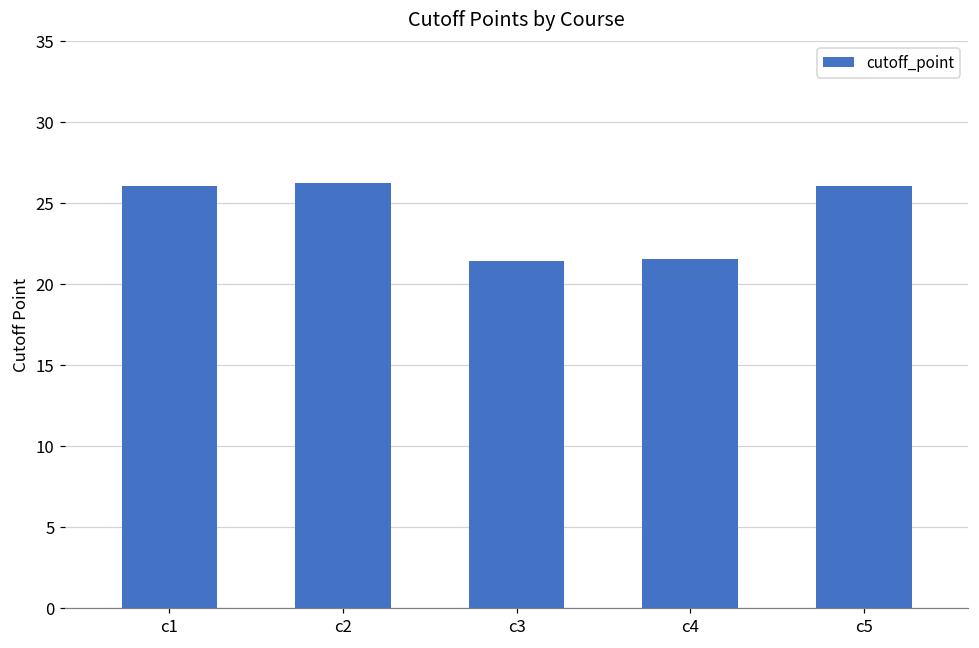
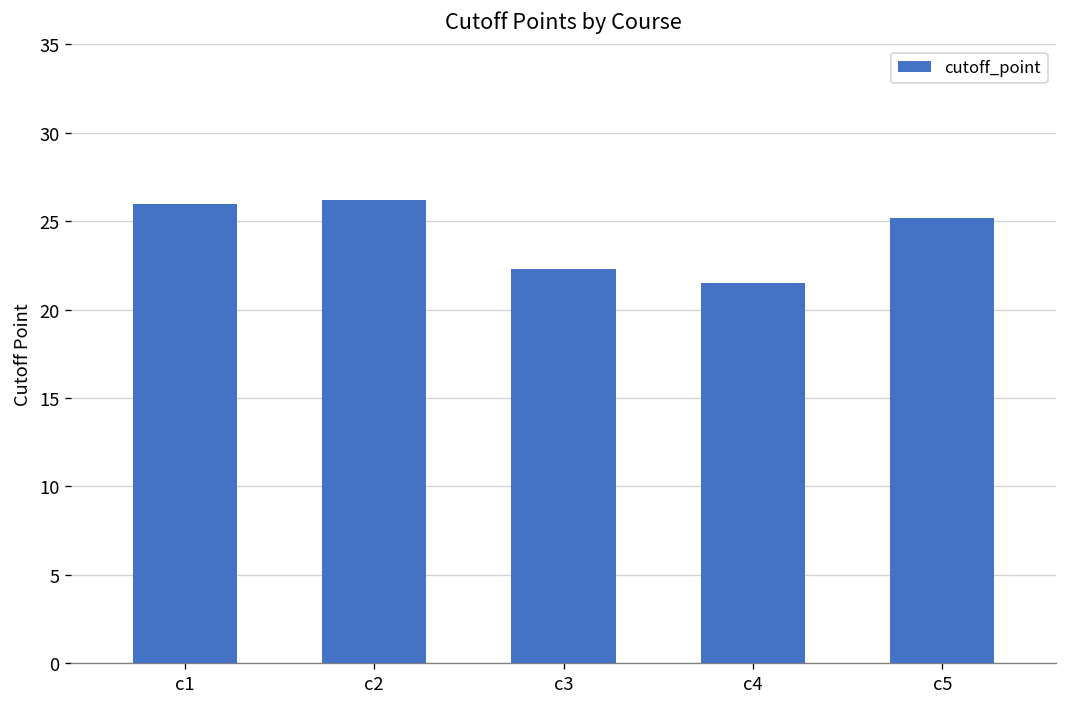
  {
    "c1": 26.0,
    "c2": 26.2,
-   "c3": 21.4,
+   "c3": 22.3,
    "c4": 21.5,
-   "c5": 26.0
+   "c5": 25.2
  }
